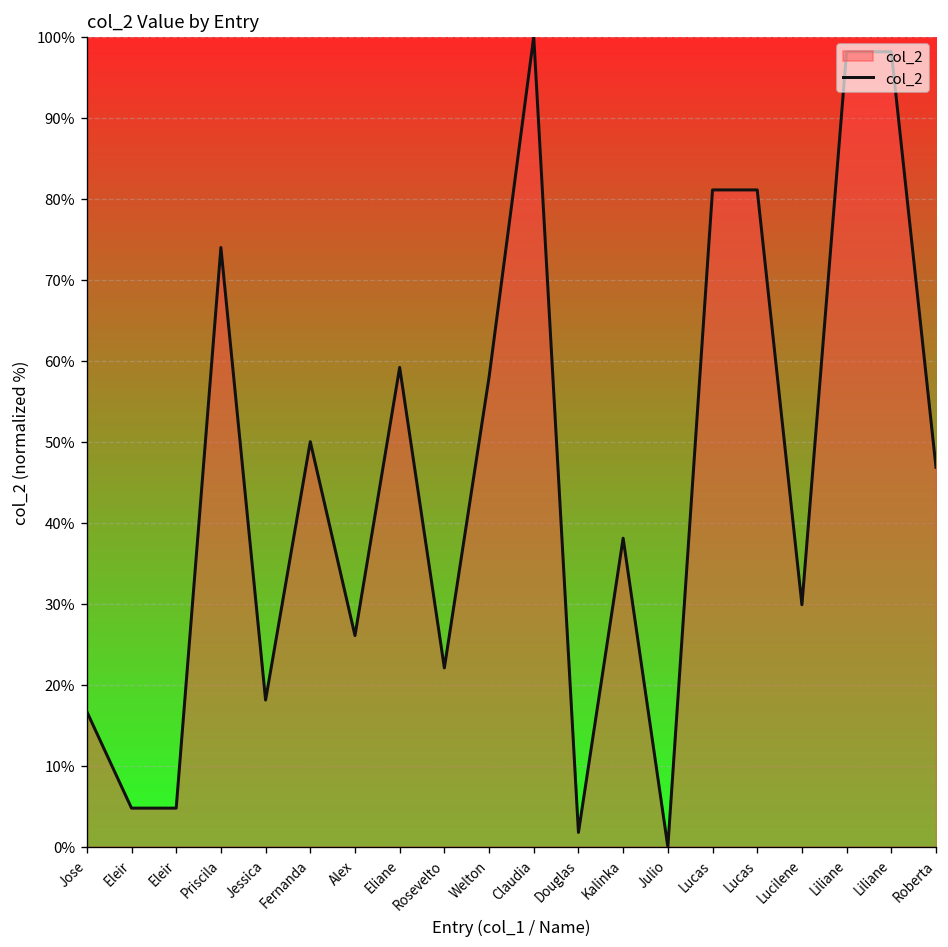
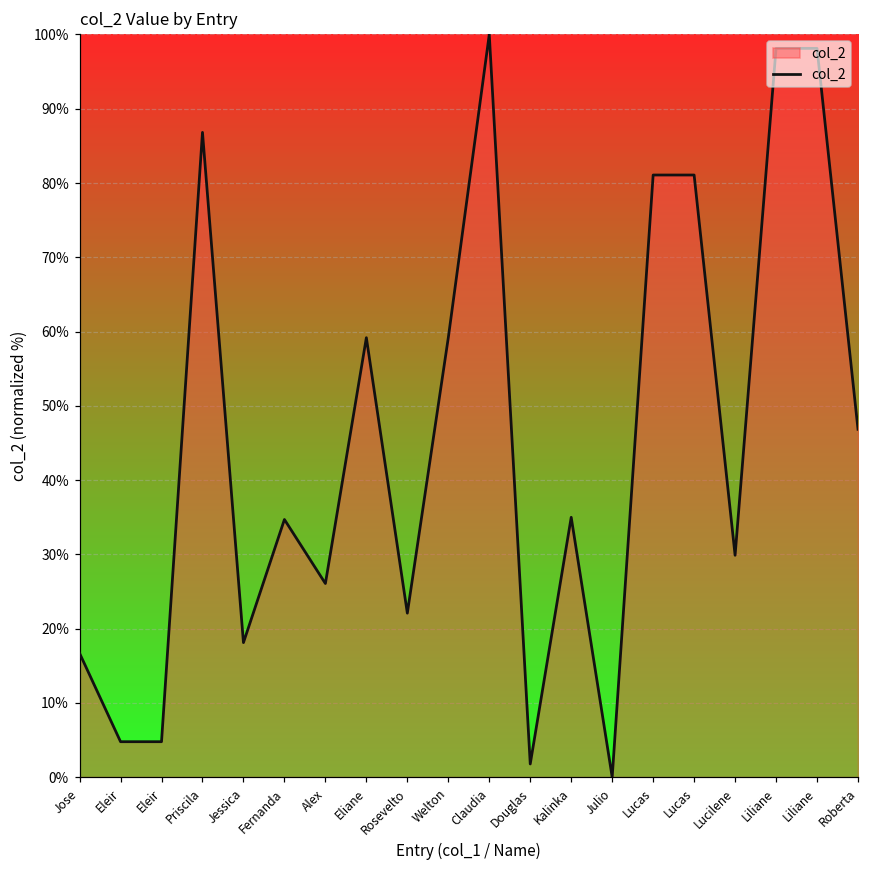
  {
    "Jose": "17%",
-   "Priscila": "74%",
+   "Priscila": "87%",
    "Jessica": "18%",
-   "Fernanda": "50%",
+   "Fernanda": "35%",
    "Alex": "26%",
    "Eliane": "59%",
    "Rosevelto": "22%",
-   "Welton": "58%",
+   "Welton": "59%",
    "Claudia": "100%",
    "Douglas": "2%",
-   "Kalinka": "38%",
+   "Kalinka": "35%",
    "Julio": "0%",
    "Lucilene": "30%",
    "Roberta": "47%"
  }
